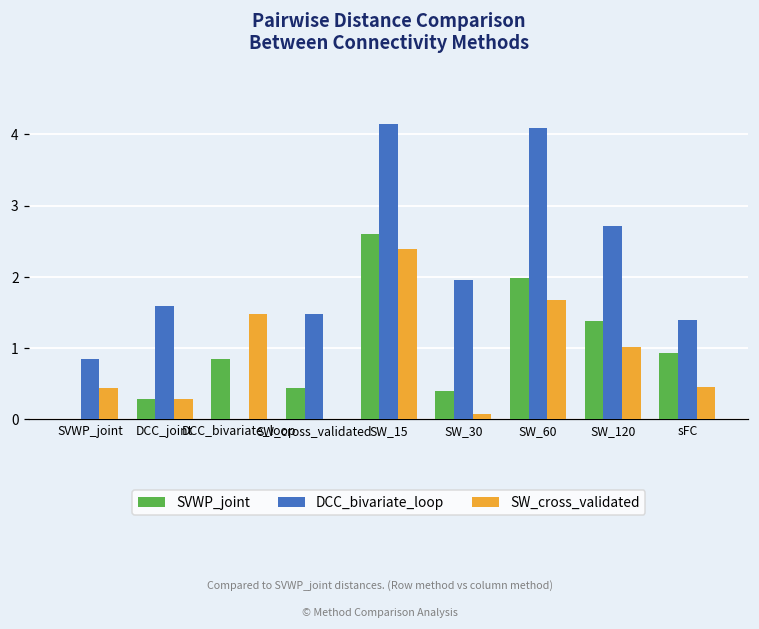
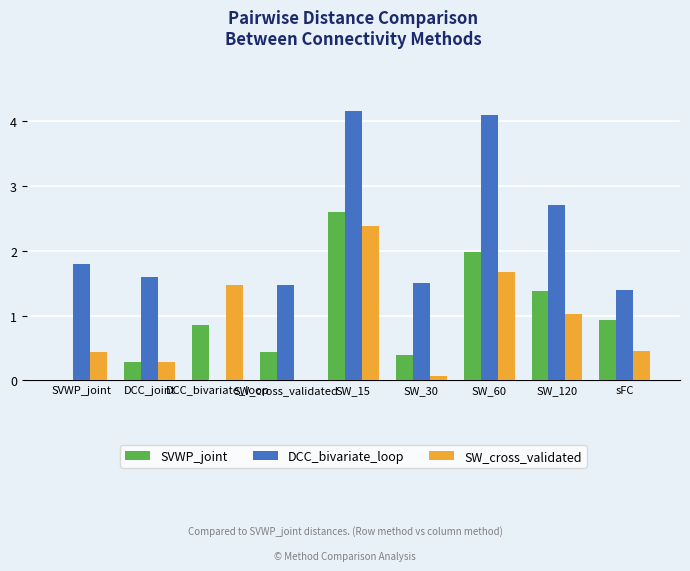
  {
    "DCC_bivariate_loop": {
-     "SVWP_joint": 0.9,
+     "SVWP_joint": 1.8,
      "SW_15": 4.2,
-     "SW_30": 2.0,
+     "SW_30": 1.5,
      "SW_60": 4.1,
      "SW_120": 2.7,
      "sFC": 1.4
    }
  }
